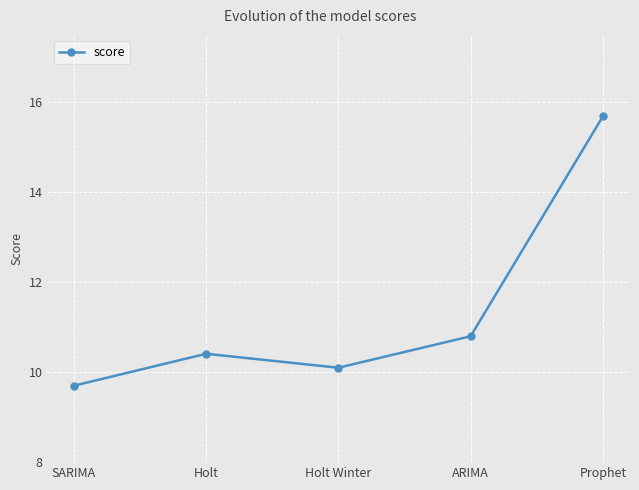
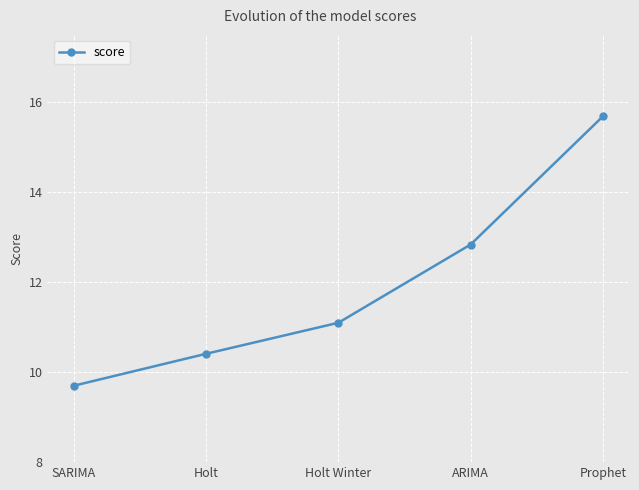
  {
    "SARIMA": 9.7,
    "Holt": 10.4,
-   "Holt Winter": 10.1,
-   "ARIMA": 10.8,
+   "Holt Winter": 11.1,
+   "ARIMA": 12.8,
    "Prophet": 15.7
  }
